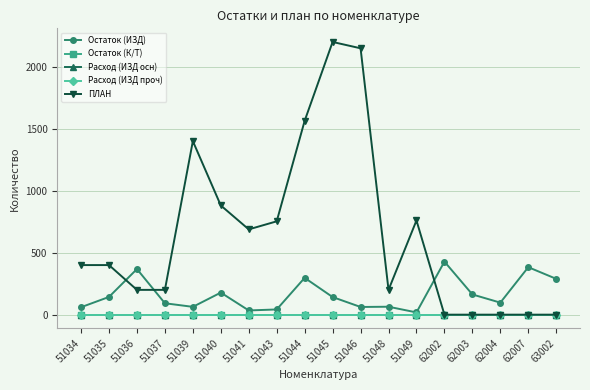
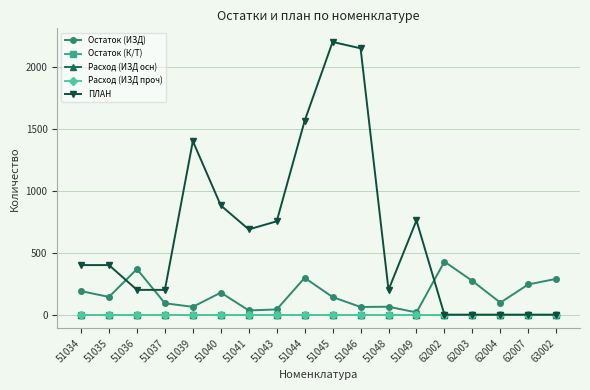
  {
    "Остаток (ИЗД)": {
-     "51034": 60,
+     "51034": 190,
      "51035": 140,
      "51036": 370,
      "51037": 90,
      "51039": 60,
      "51040": 180,
      "51041": 30,
      "51043": 40,
      "51044": 300,
      "51045": 140,
      "51046": 60,
      "51048": 60,
      "62002": 430,
-     "62003": 160,
+     "62003": 270,
      "62004": 100,
-     "62007": 380,
+     "62007": 240,
      "63002": 290
    },
    "Расход (ИЗД проч)": {
      "51034": 0,
      "51035": 0,
      "51036": 0,
      "51037": 0,
      "51039": 0,
      "51040": 0,
      "51041": 0,
      "51043": 0,
      "51044": 0,
      "51045": 0,
      "51046": 0,
      "51048": 0
    },
    "ПЛАН": {
      "51034": 400,
      "51035": 400,
      "51036": 200,
      "51037": 200,
      "51039": 1400,
      "51040": 880,
      "51041": 690,
      "51043": 750,
      "51044": 1560,
      "51045": 2200,
      "51046": 2150,
      "51048": 200,
      "51049": 760
    }
  }
